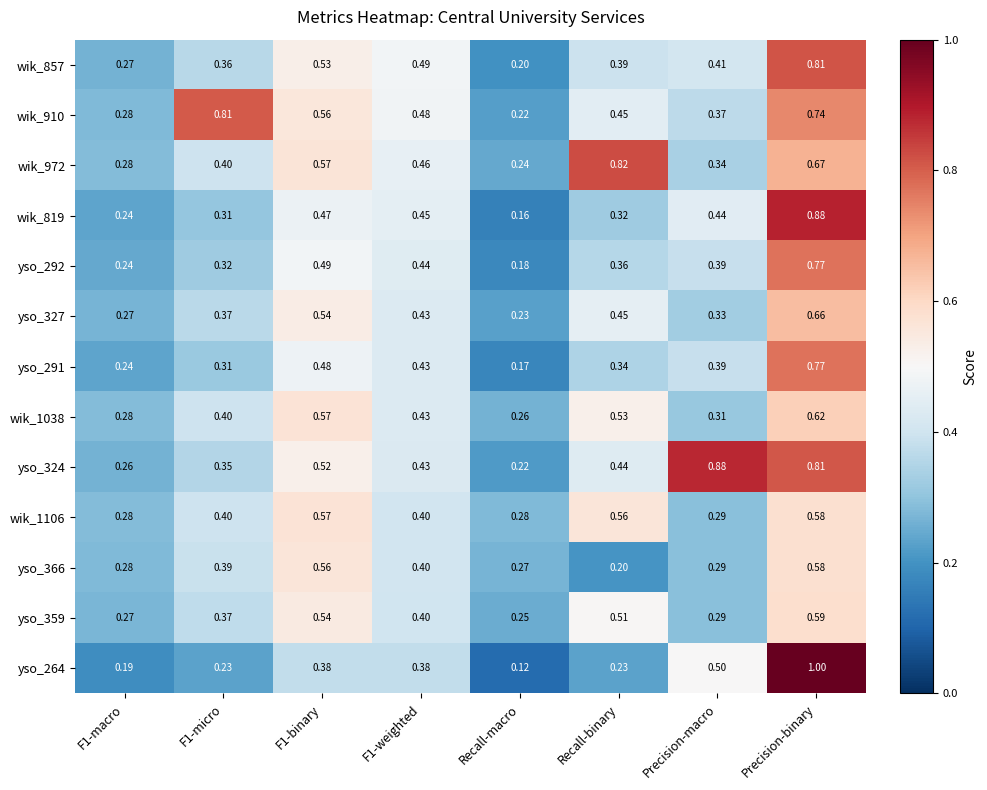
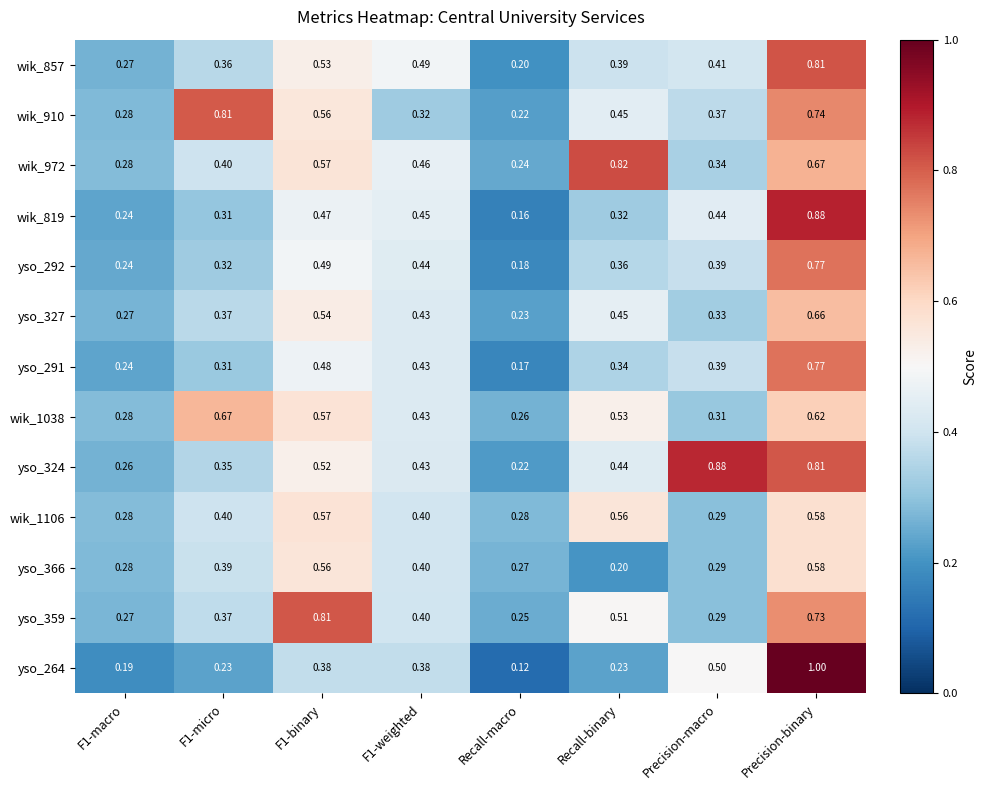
  {
    "wik_857": {
      "F1-macro": 0.27,
      "F1-micro": 0.36,
      "F1-binary": 0.53,
      "F1-weighted": 0.49,
      "Recall-macro": 0.20,
      "Recall-binary": 0.39,
      "Precision-macro": 0.41,
      "Precision-binary": 0.81
    },
    "wik_910": {
      "F1-macro": 0.28,
      "F1-micro": 0.81,
      "F1-binary": 0.56,
-     "F1-weighted": 0.48,
+     "F1-weighted": 0.32,
      "Recall-macro": 0.22,
      "Recall-binary": 0.45,
      "Precision-macro": 0.37,
      "Precision-binary": 0.74
    },
    "wik_972": {
      "F1-macro": 0.28,
      "F1-micro": 0.40,
      "F1-binary": 0.57,
      "F1-weighted": 0.46,
      "Recall-macro": 0.24,
      "Recall-binary": 0.82,
      "Precision-macro": 0.34,
      "Precision-binary": 0.67
    },
    "wik_819": {
      "F1-macro": 0.24,
      "F1-micro": 0.31,
      "F1-binary": 0.47,
      "F1-weighted": 0.45,
      "Recall-macro": 0.16,
      "Recall-binary": 0.32,
      "Precision-macro": 0.44,
      "Precision-binary": 0.88
    },
    "yso_292": {
      "F1-macro": 0.24,
      "F1-micro": 0.32,
      "F1-binary": 0.49,
      "F1-weighted": 0.44,
      "Recall-macro": 0.18,
      "Recall-binary": 0.36,
      "Precision-macro": 0.39,
      "Precision-binary": 0.77
    },
    "yso_327": {
      "F1-macro": 0.27,
      "F1-micro": 0.37,
      "F1-binary": 0.54,
      "F1-weighted": 0.43,
      "Recall-macro": 0.23,
      "Recall-binary": 0.45,
      "Precision-macro": 0.33,
      "Precision-binary": 0.66
    },
    "yso_291": {
      "F1-macro": 0.24,
      "F1-micro": 0.31,
      "F1-binary": 0.48,
      "F1-weighted": 0.43,
      "Recall-macro": 0.17,
      "Recall-binary": 0.34,
      "Precision-macro": 0.39,
      "Precision-binary": 0.77
    },
    "wik_1038": {
      "F1-macro": 0.28,
-     "F1-micro": 0.40,
+     "F1-micro": 0.67,
      "F1-binary": 0.57,
      "F1-weighted": 0.43,
      "Recall-macro": 0.26,
      "Recall-binary": 0.53,
      "Precision-macro": 0.31,
      "Precision-binary": 0.62
    },
    "yso_324": {
      "F1-macro": 0.26,
      "F1-micro": 0.35,
      "F1-binary": 0.52,
      "F1-weighted": 0.43,
      "Recall-macro": 0.22,
      "Recall-binary": 0.44,
      "Precision-macro": 0.88,
      "Precision-binary": 0.81
    },
    "wik_1106": {
      "F1-macro": 0.28,
      "F1-micro": 0.40,
      "F1-binary": 0.57,
      "F1-weighted": 0.40,
      "Recall-macro": 0.28,
      "Recall-binary": 0.56,
      "Precision-macro": 0.29,
      "Precision-binary": 0.58
    },
    "yso_366": {
      "F1-macro": 0.28,
      "F1-micro": 0.39,
      "F1-binary": 0.56,
      "F1-weighted": 0.40,
      "Recall-macro": 0.27,
      "Recall-binary": 0.20,
      "Precision-macro": 0.29,
      "Precision-binary": 0.58
    },
    "yso_359": {
      "F1-macro": 0.27,
      "F1-micro": 0.37,
-     "F1-binary": 0.54,
+     "F1-binary": 0.81,
      "F1-weighted": 0.40,
      "Recall-macro": 0.25,
      "Recall-binary": 0.51,
      "Precision-macro": 0.29,
-     "Precision-binary": 0.59
+     "Precision-binary": 0.73
    },
    "yso_264": {
      "F1-macro": 0.19,
      "F1-micro": 0.23,
      "F1-binary": 0.38,
      "F1-weighted": 0.38,
      "Recall-macro": 0.12,
      "Recall-binary": 0.23,
      "Precision-macro": 0.50,
      "Precision-binary": 1.00
    }
  }
